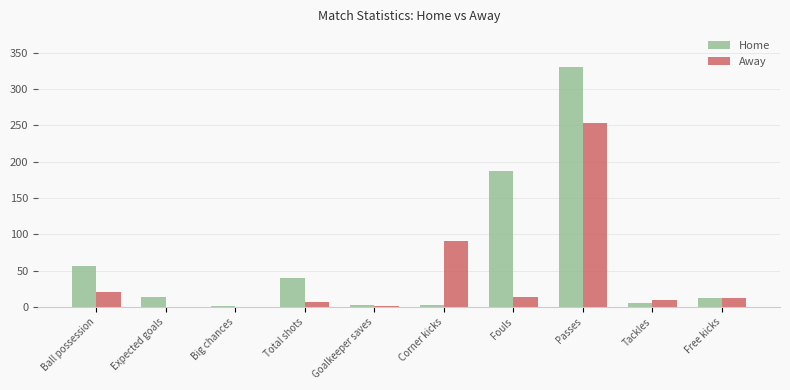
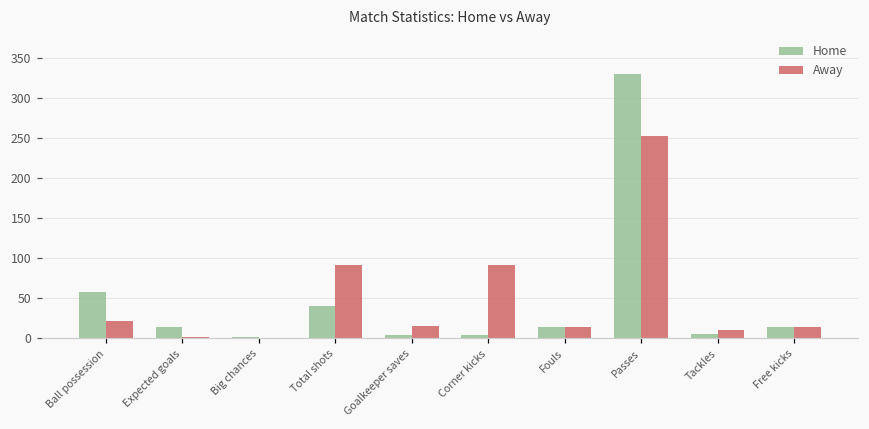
  {
    "Home": {
      "Ball possession": 60,
      "Expected goals": 10,
      "Total shots": 40,
-     "Fouls": 190,
+     "Fouls": 10,
      "Passes": 330,
      "Tackles": 10,
      "Free kicks": 10
    },
    "Away": {
      "Ball possession": 20,
      "Big chances": 0,
-     "Total shots": 10,
-     "Goalkeeper saves": 0,
+     "Total shots": 90,
+     "Goalkeeper saves": 20,
      "Corner kicks": 90,
      "Fouls": 10,
      "Passes": 250,
      "Tackles": 10,
      "Free kicks": 10
    }
  }
